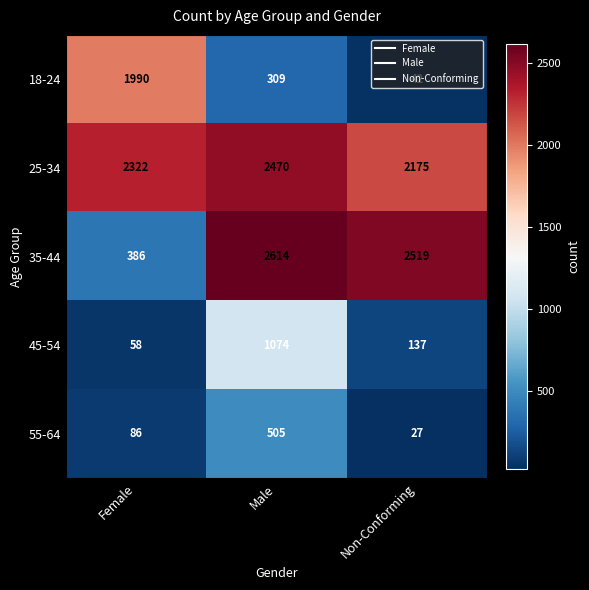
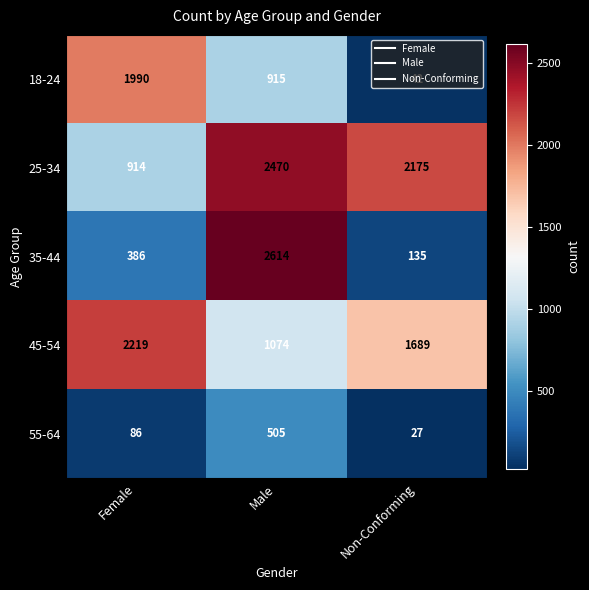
  {
    "18-24": {
      "Female": 1990,
-     "Male": 309
+     "Male": 915
    },
    "25-34": {
-     "Female": 2322,
+     "Female": 914,
      "Male": 2470,
      "Non-Conforming": 2175
    },
    "35-44": {
      "Female": 386,
      "Male": 2614,
-     "Non-Conforming": 2519
+     "Non-Conforming": 135
    },
    "45-54": {
-     "Female": 58,
-     "Non-Conforming": 137
+     "Female": 2219,
+     "Non-Conforming": 1689
    },
    "55-64": {
      "Female": 86,
      "Male": 505,
      "Non-Conforming": 27
    }
  }
